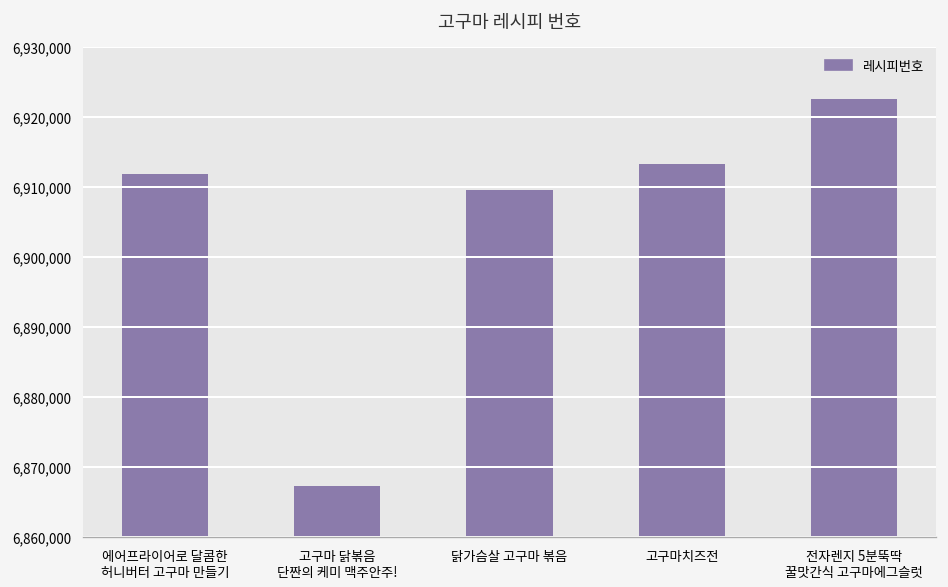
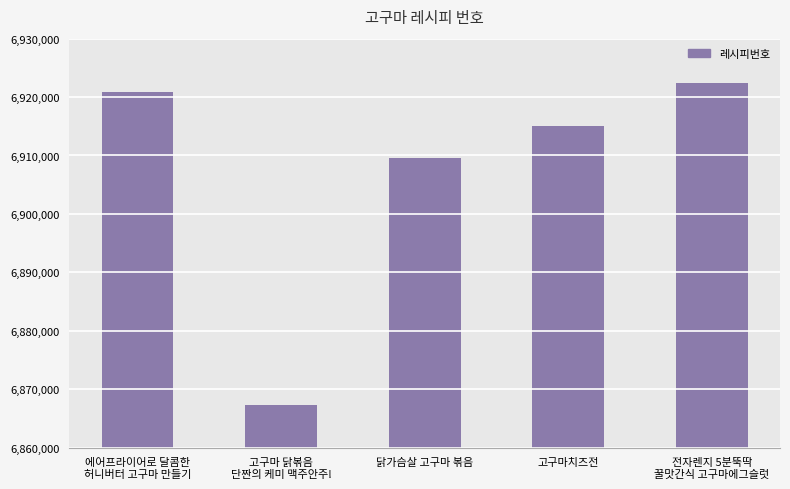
  {
-   "에어프라이어로 달콤한 허니버터 고구마 만들기": "6,912,000",
+   "에어프라이어로 달콤한 허니버터 고구마 만들기": "6,921,000",
    "고구마 닭볶음 단짠의 케미 맥주안주!": "6,867,000",
    "닭가슴살 고구마 볶음": "6,910,000",
-   "고구마치즈전": "6,913,000",
+   "고구마치즈전": "6,915,000",
    "전자렌지 5분뚝딱 꿀맛간식 고구마에그슬럿": "6,922,000"
  }
